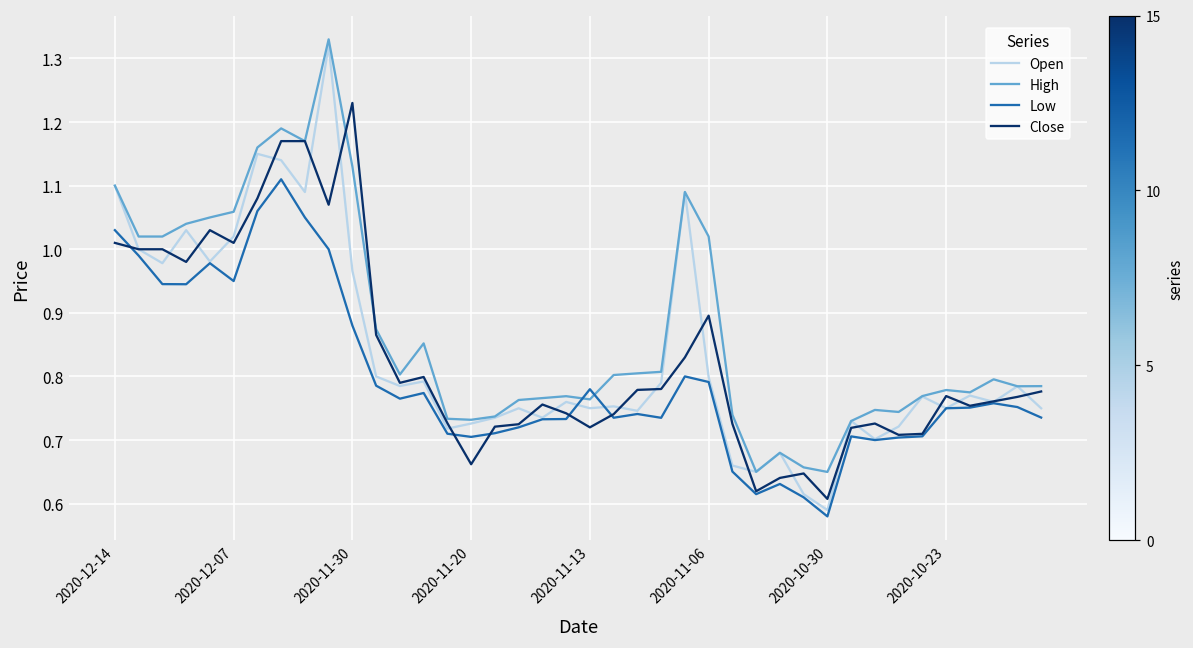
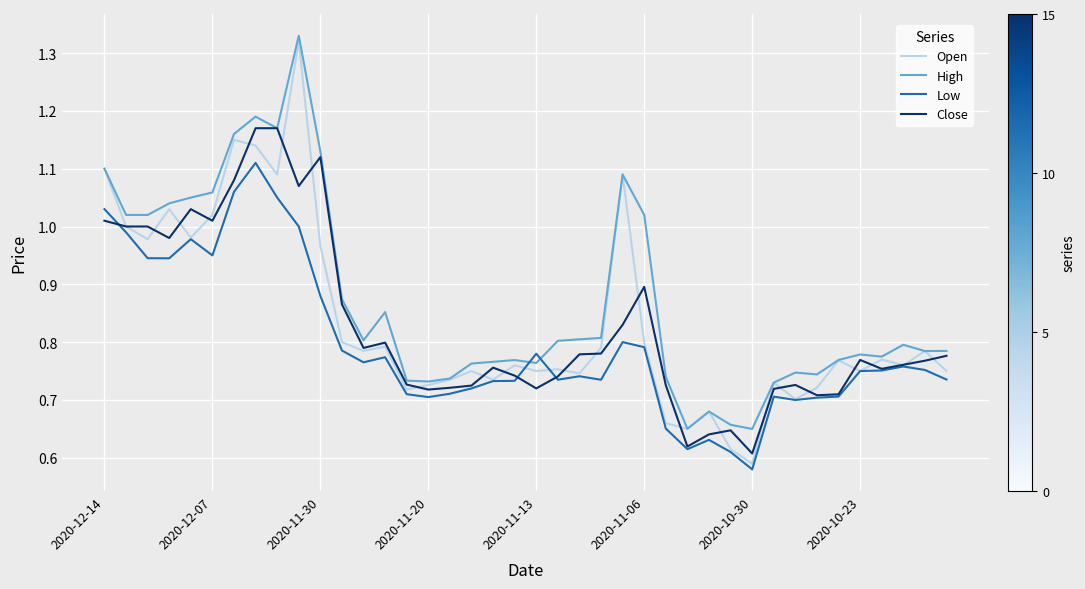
  {
    "Open": {
      "2020-12-07": 1.02,
      "2020-11-30": 0.97,
      "2020-11-20": 0.73,
      "2020-11-13": 0.75,
      "2020-11-06": 0.80,
      "2020-10-30": 0.59
    },
    "High": {
      "2020-12-07": 1.06,
      "2020-11-30": 1.13,
      "2020-11-20": 0.73,
      "2020-11-13": 0.76,
      "2020-11-06": 1.02,
      "2020-10-30": 0.65,
      "2020-10-23": 0.78
    },
    "Low": {
      "2020-12-14": 1.03,
      "2020-12-07": 0.95,
      "2020-11-30": 0.88,
      "2020-11-20": 0.71,
      "2020-11-13": 0.78,
      "2020-11-06": 0.79,
      "2020-10-30": 0.58
    },
    "Close": {
      "2020-12-14": 1.01,
      "2020-12-07": 1.01,
-     "2020-11-30": 1.23,
-     "2020-11-20": 0.66,
+     "2020-11-30": 1.12,
+     "2020-11-20": 0.72,
      "2020-11-13": 0.72,
      "2020-11-06": 0.90,
      "2020-10-30": 0.61,
      "2020-10-23": 0.77
    }
  }
